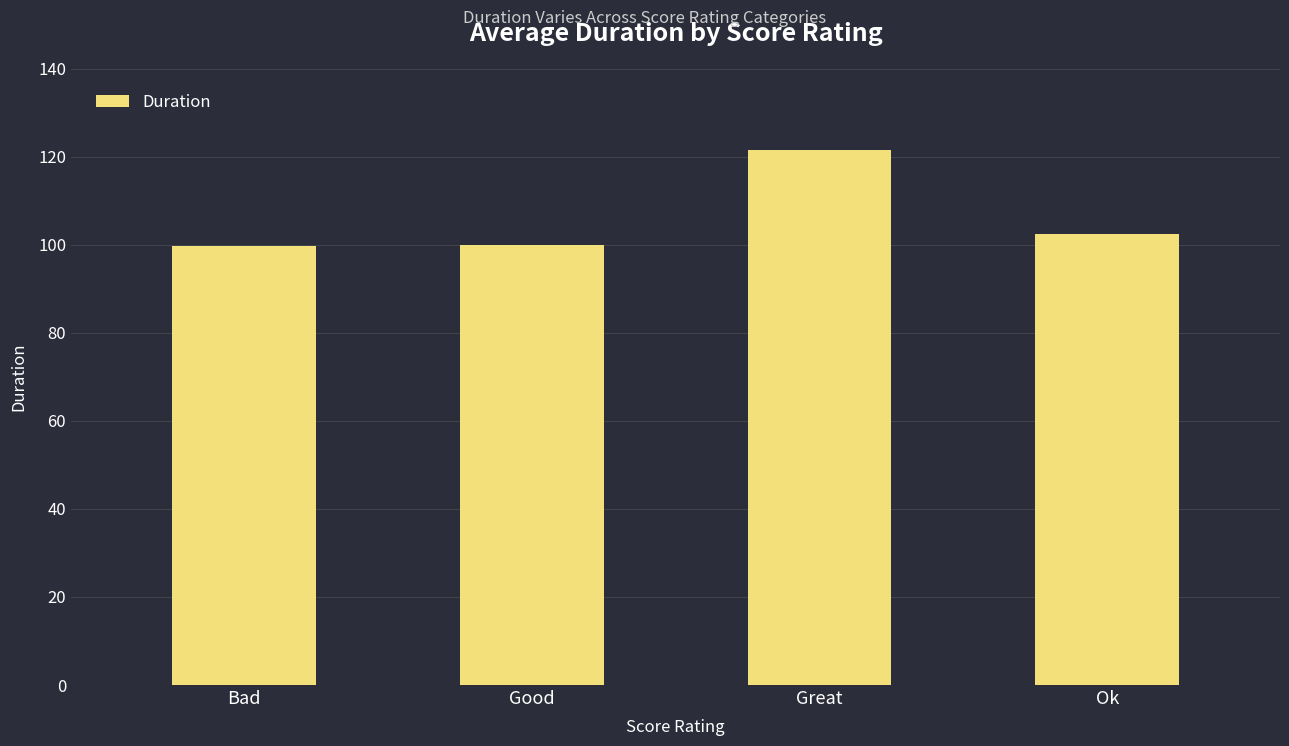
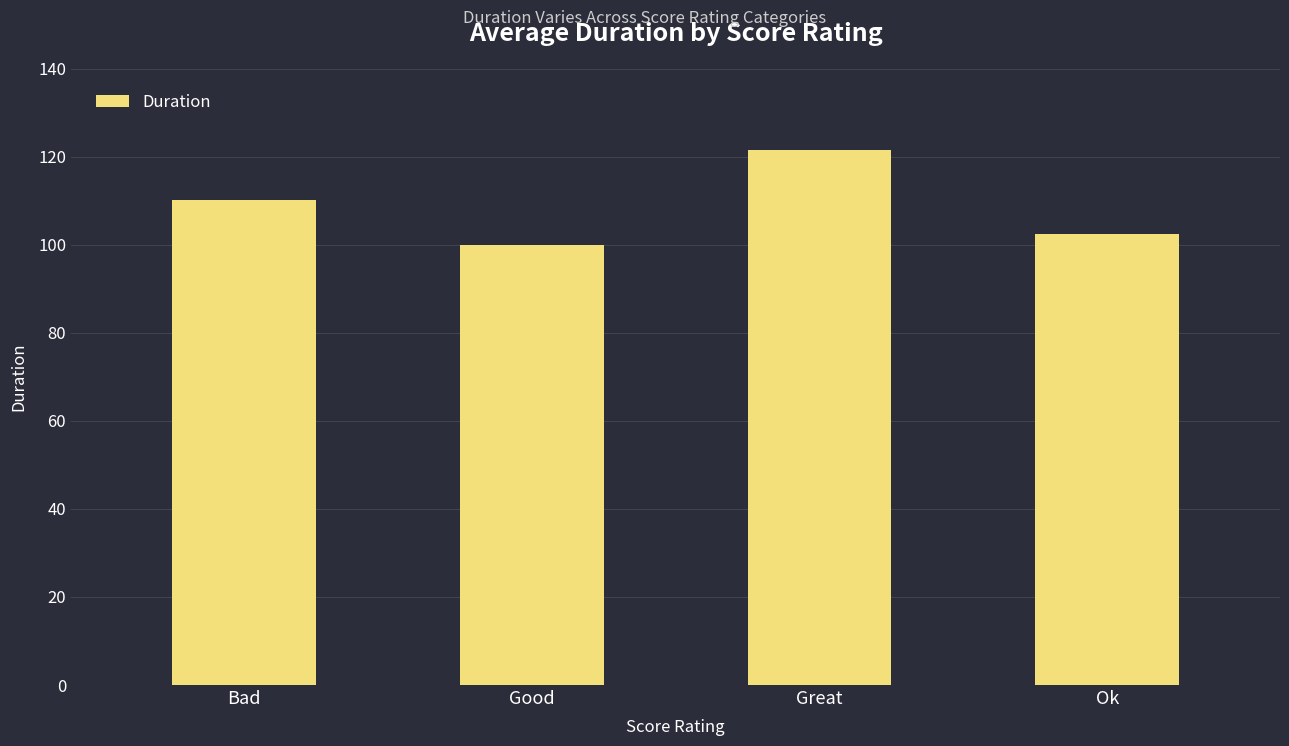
  {
-   "Bad": 100,
+   "Bad": 110,
    "Good": 100,
    "Great": 121,
    "Ok": 103
  }
